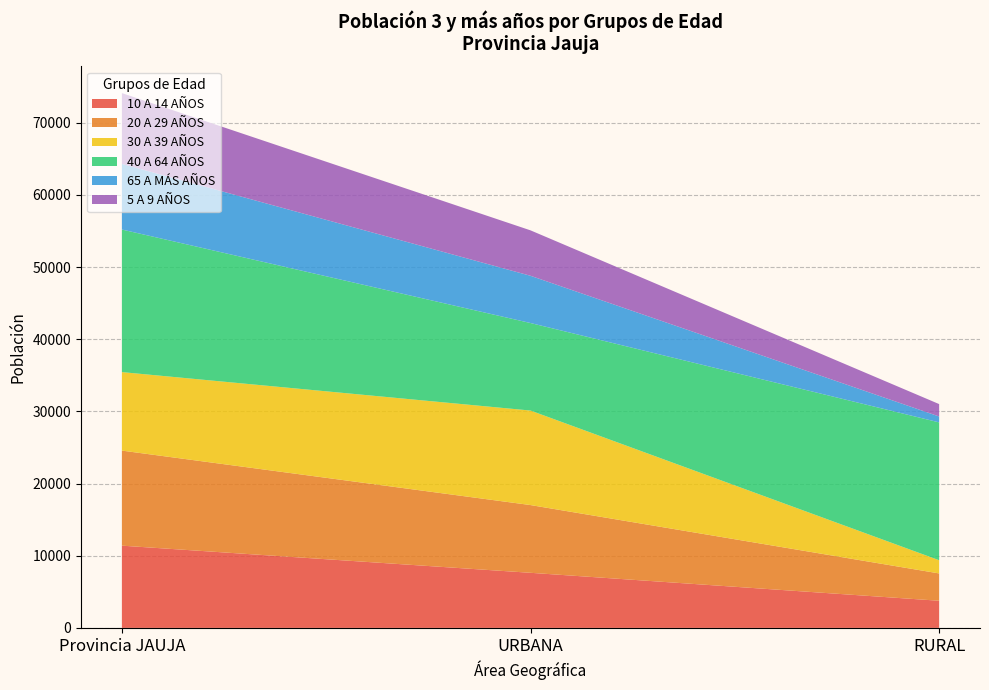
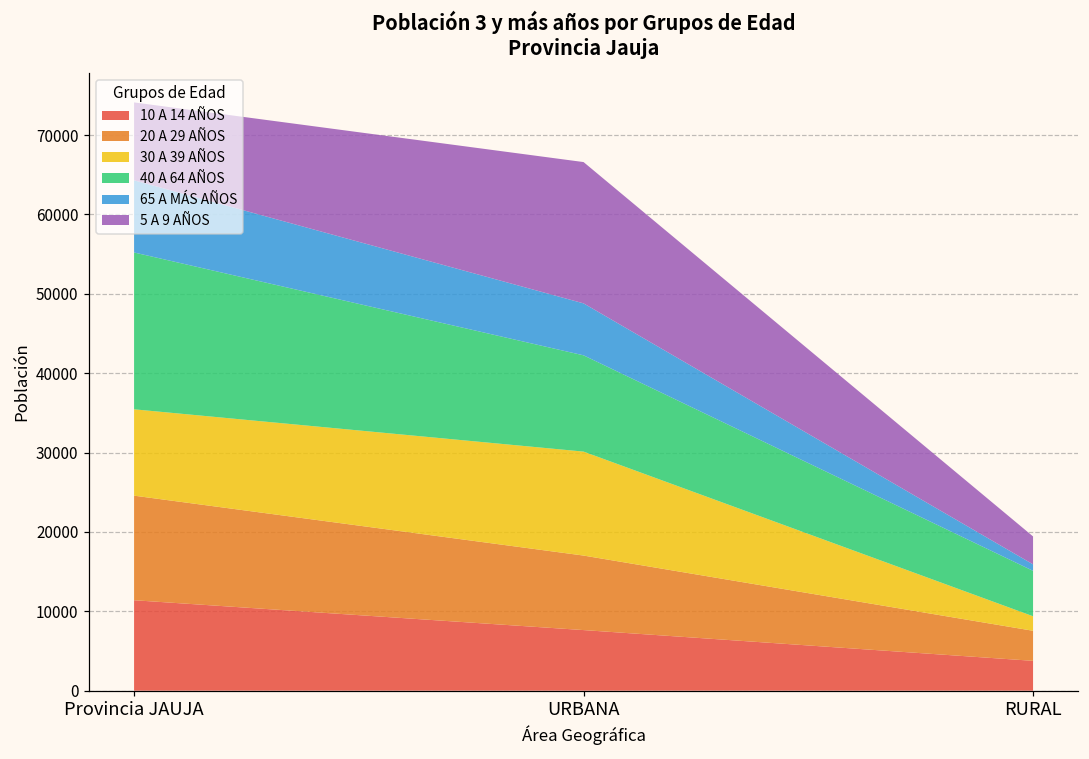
  {
    "30 A 39 AÑOS": {
      "Provincia JAUJA": 11000,
      "URBANA": 13000,
      "RURAL": 2000
    },
    "40 A 64 AÑOS": {
      "Provincia JAUJA": 20000,
      "URBANA": 12000,
-     "RURAL": 19000
+     "RURAL": 6000
    },
    "65 A MÁS AÑOS": {
      "URBANA": 7000,
      "RURAL": 1000
    },
    "5 A 9 AÑOS": {
-     "URBANA": 6000,
-     "RURAL": 2000
+     "URBANA": 18000,
+     "RURAL": 4000
    }
  }
